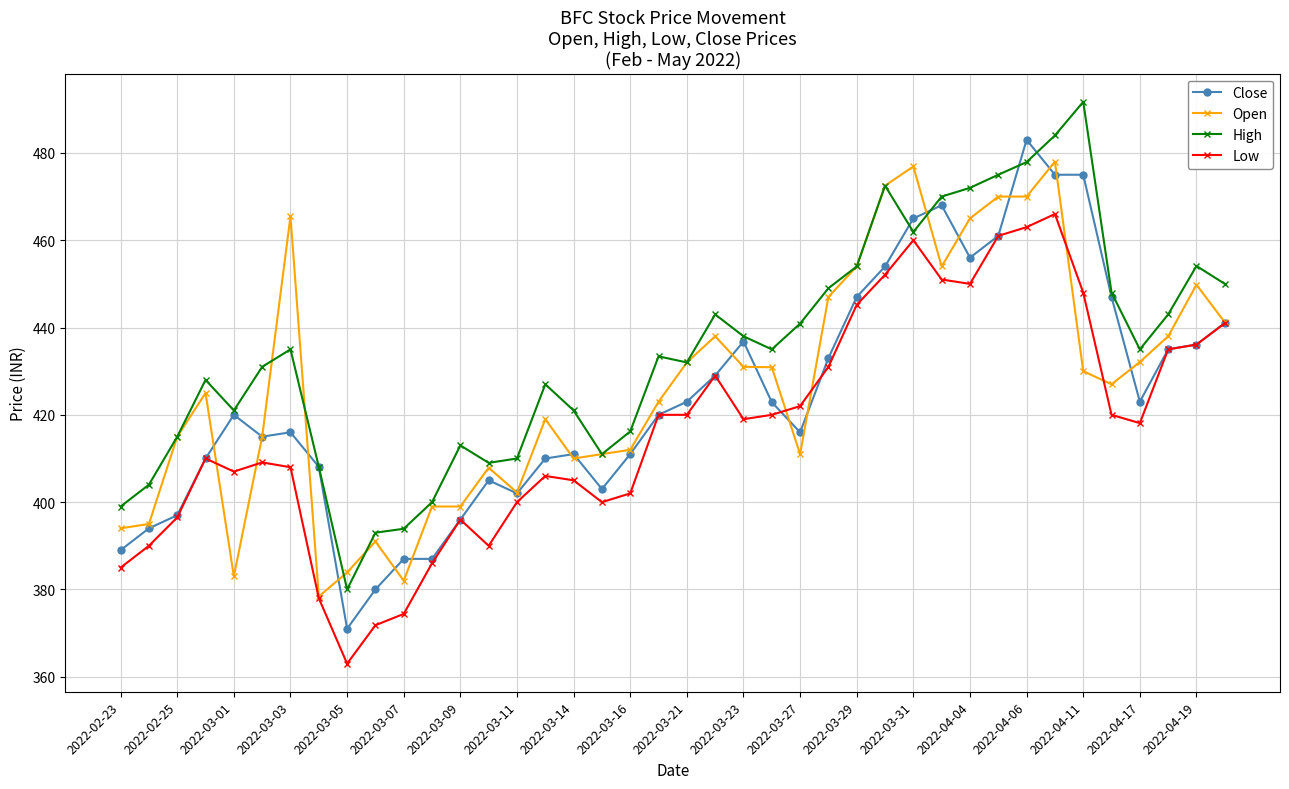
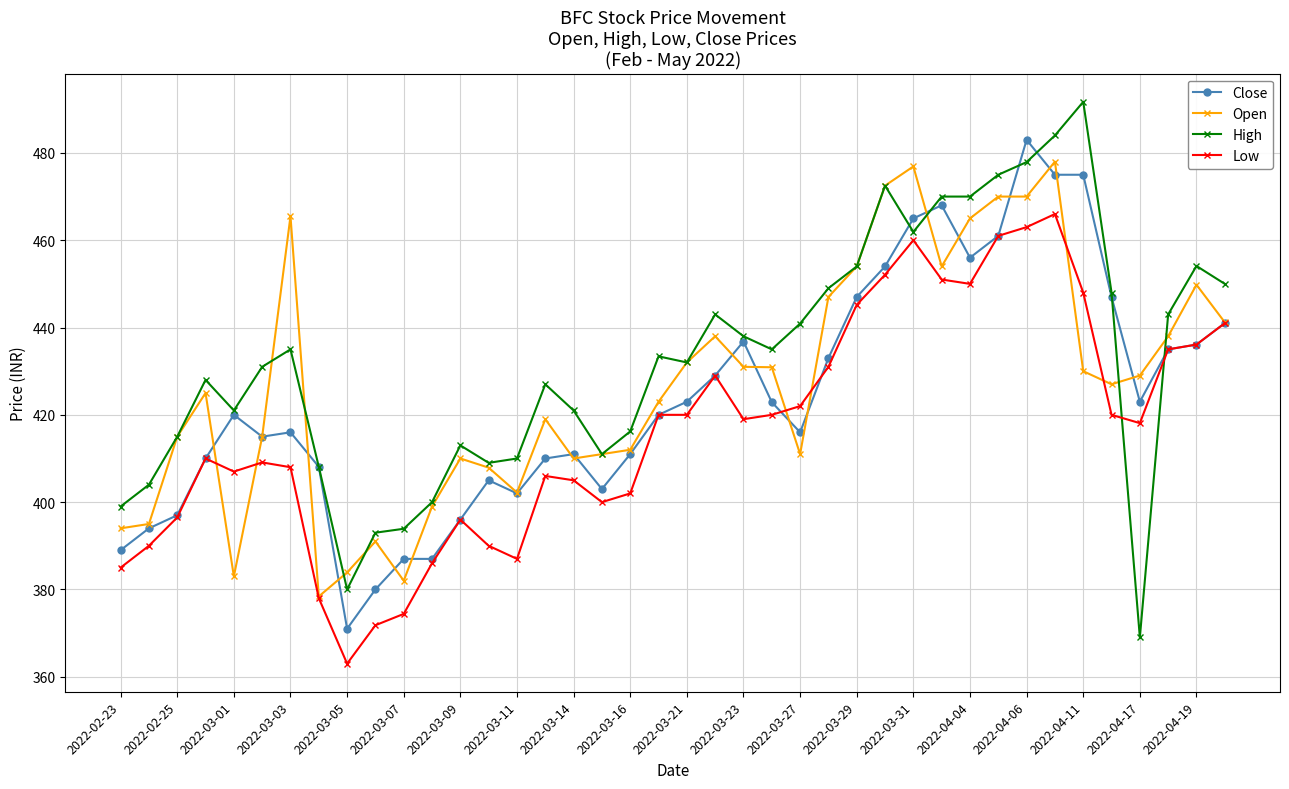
  {
    "Close": {
      "2022-02-23": 389,
      "2022-03-01": 420,
      "2022-03-03": 416,
      "2022-03-05": 371,
      "2022-03-07": 387,
      "2022-03-14": 411,
      "2022-03-16": 411,
      "2022-03-21": 423,
      "2022-03-23": 437,
      "2022-03-27": 416,
      "2022-03-29": 447,
      "2022-03-31": 465,
      "2022-04-04": 456,
      "2022-04-06": 483,
      "2022-04-11": 475,
      "2022-04-17": 423
    },
    "Open": {
      "2022-02-23": 394,
      "2022-03-01": 383,
      "2022-03-03": 466,
      "2022-03-05": 384,
      "2022-03-07": 382,
-     "2022-03-09": 399,
+     "2022-03-09": 410,
      "2022-03-14": 410,
      "2022-03-16": 412,
      "2022-03-23": 431,
      "2022-03-27": 411,
      "2022-03-31": 477,
      "2022-04-04": 465,
      "2022-04-06": 470,
      "2022-04-11": 430,
-     "2022-04-17": 432,
+     "2022-04-17": 429,
      "2022-04-19": 450
    },
    "High": {
      "2022-02-23": 399,
      "2022-03-01": 421,
      "2022-03-03": 435,
      "2022-03-05": 380,
      "2022-03-07": 394,
      "2022-03-09": 413,
      "2022-03-11": 410,
      "2022-03-14": 421,
      "2022-03-16": 416,
      "2022-03-23": 438,
      "2022-03-27": 441,
      "2022-03-31": 462,
-     "2022-04-04": 472,
+     "2022-04-04": 470,
      "2022-04-06": 478,
      "2022-04-11": 492,
-     "2022-04-17": 435,
+     "2022-04-17": 369,
      "2022-04-19": 454
    },
    "Low": {
      "2022-02-23": 385,
      "2022-03-01": 407,
      "2022-03-03": 408,
      "2022-03-05": 363,
      "2022-03-07": 374,
-     "2022-03-11": 400,
+     "2022-03-11": 387,
      "2022-03-14": 405,
      "2022-03-16": 402,
      "2022-03-21": 420,
      "2022-03-23": 419,
      "2022-03-27": 422,
      "2022-03-29": 445,
      "2022-03-31": 460,
      "2022-04-04": 450,
      "2022-04-06": 463,
      "2022-04-11": 448,
      "2022-04-17": 418
    }
  }
